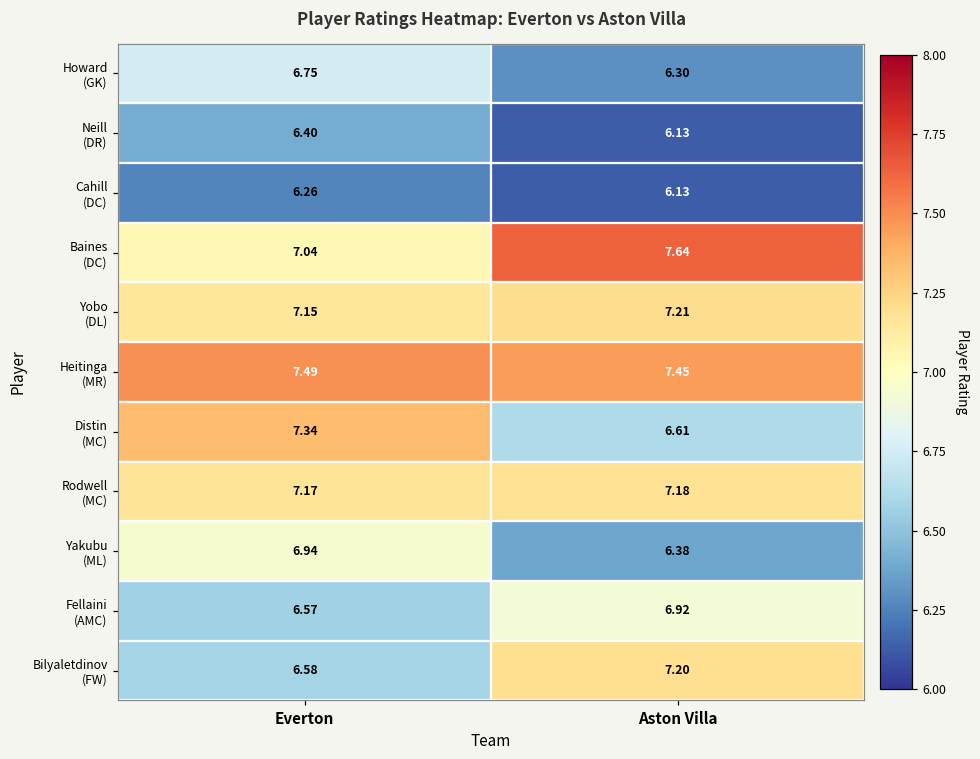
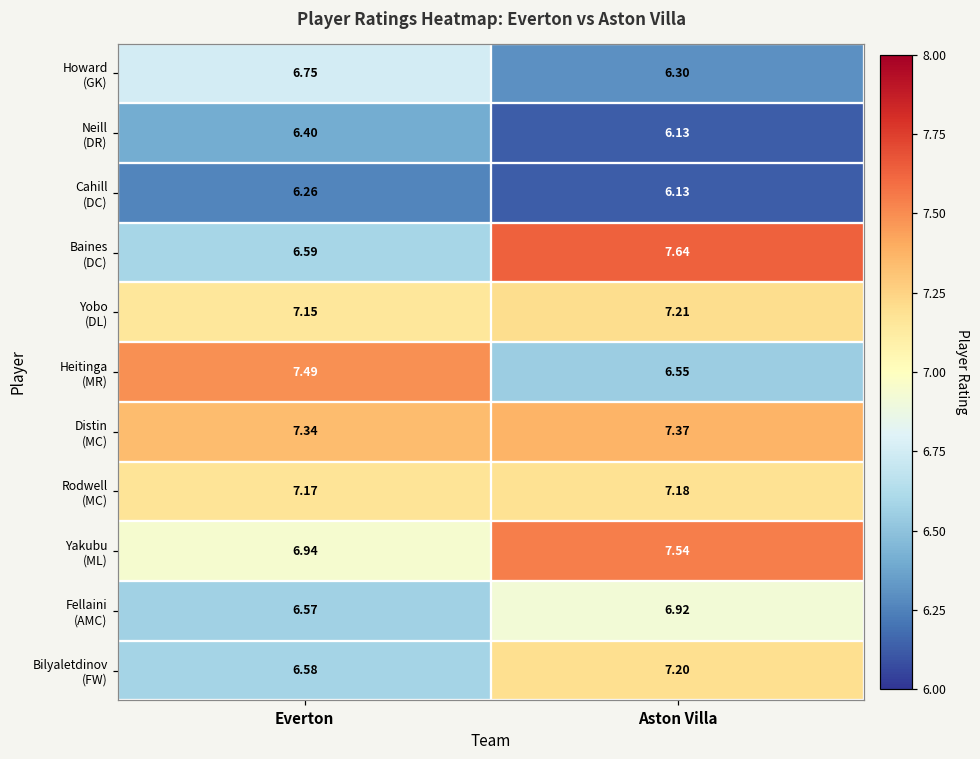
  {
    "Howard (GK)": {
      "Everton": 6.75,
      "Aston Villa": 6.30
    },
    "Neill (DR)": {
      "Everton": 6.40,
      "Aston Villa": 6.13
    },
    "Cahill (DC)": {
      "Everton": 6.26,
      "Aston Villa": 6.13
    },
    "Baines (DC)": {
-     "Everton": 7.04,
+     "Everton": 6.59,
      "Aston Villa": 7.64
    },
    "Yobo (DL)": {
      "Everton": 7.15,
      "Aston Villa": 7.21
    },
    "Heitinga (MR)": {
      "Everton": 7.49,
-     "Aston Villa": 7.45
+     "Aston Villa": 6.55
    },
    "Distin (MC)": {
      "Everton": 7.34,
-     "Aston Villa": 6.61
+     "Aston Villa": 7.37
    },
    "Rodwell (MC)": {
      "Everton": 7.17,
      "Aston Villa": 7.18
    },
    "Yakubu (ML)": {
      "Everton": 6.94,
-     "Aston Villa": 6.38
+     "Aston Villa": 7.54
    },
    "Fellaini (AMC)": {
      "Everton": 6.57,
      "Aston Villa": 6.92
    },
    "Bilyaletdinov (FW)": {
      "Everton": 6.58,
      "Aston Villa": 7.20
    }
  }
